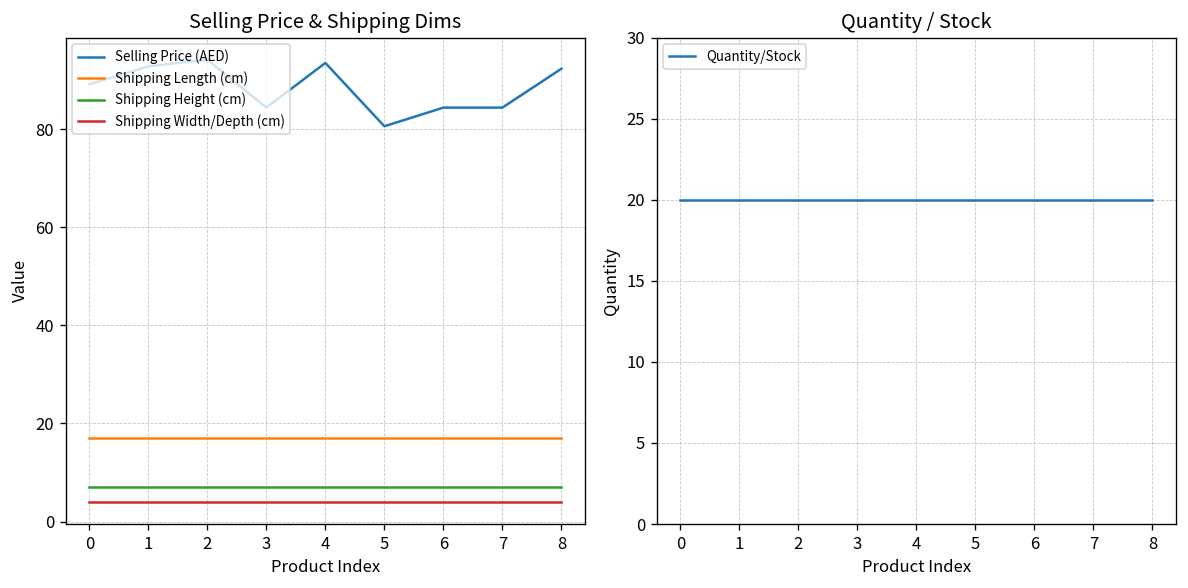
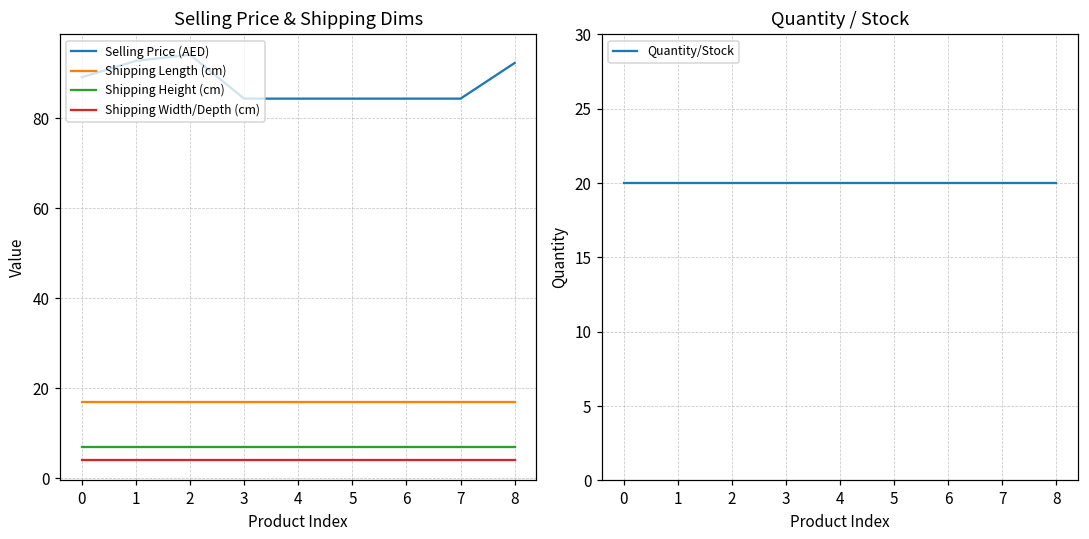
  {
    "Selling Price & Shipping Dims": {
      "Selling Price (AED)": {
-       "4": 94,
-       "5": 81,
+       "4": 84,
+       "5": 84,
        "6": 84,
        "7": 84,
        "8": 92
      },
      "Shipping Length (cm)": {
        "0": 17,
        "1": 17,
        "2": 17,
        "3": 17,
        "4": 17,
        "5": 17,
        "6": 17,
        "7": 17,
        "8": 17
      },
      "Shipping Height (cm)": {
        "0": 7,
        "1": 7,
        "2": 7,
        "3": 7,
        "4": 7,
        "5": 7,
        "6": 7,
        "7": 7,
        "8": 7
      },
      "Shipping Width/Depth (cm)": {
        "0": 4,
        "1": 4,
        "2": 4,
        "3": 4,
        "4": 4,
        "5": 4,
        "6": 4,
        "7": 4,
        "8": 4
      }
    },
    "Quantity / Stock": {
      "0": 20.0,
      "1": 20.0,
      "2": 20.0,
      "3": 20.0,
      "4": 20.0,
      "5": 20.0,
      "6": 20.0,
      "7": 20.0,
      "8": 20.0
    }
  }
